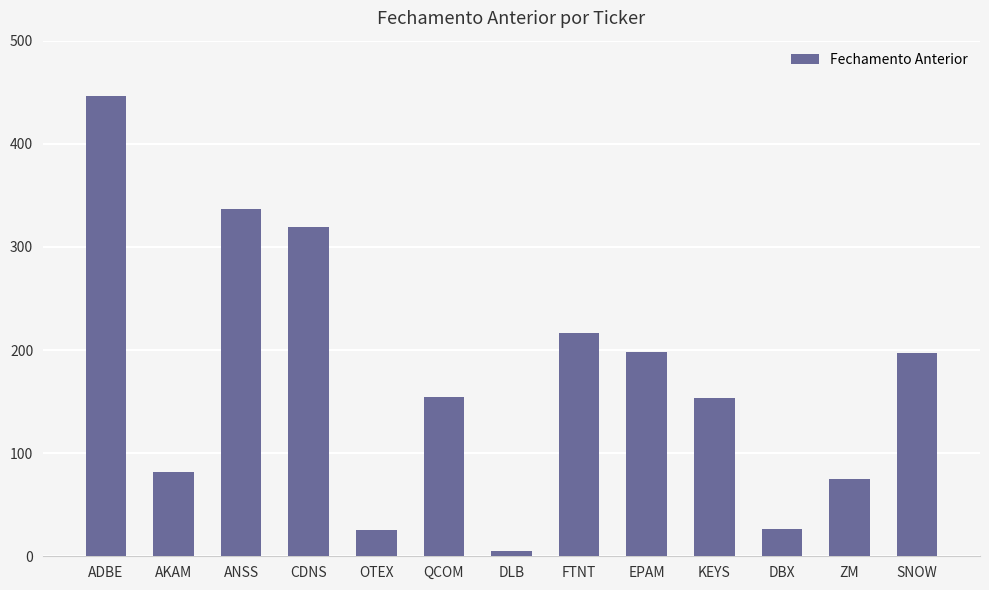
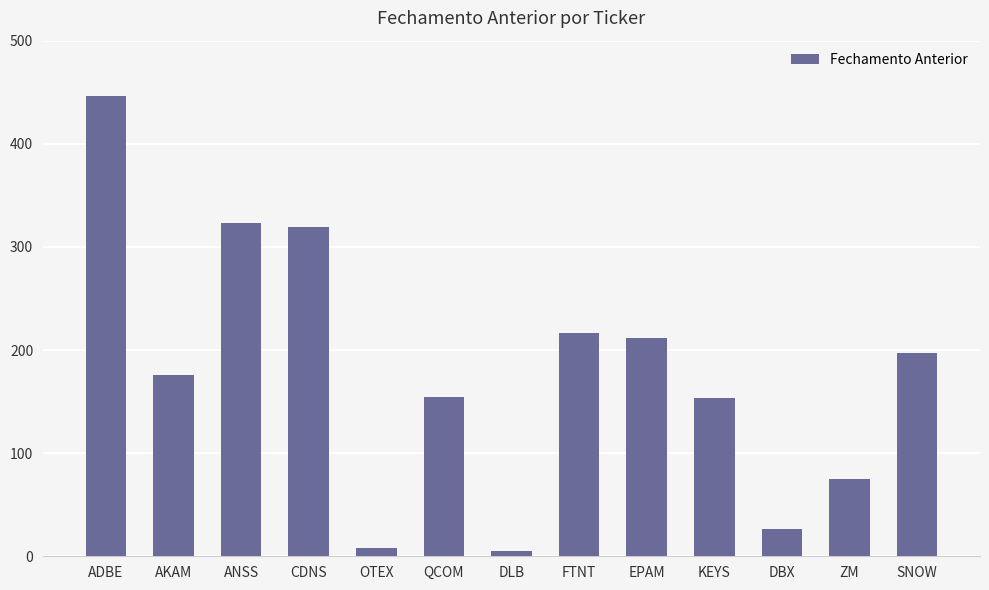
  {
    "ADBE": 446,
-   "AKAM": 82,
-   "ANSS": 336,
+   "AKAM": 175,
+   "ANSS": 323,
    "CDNS": 320,
-   "OTEX": 26,
+   "OTEX": 8,
    "QCOM": 154,
    "DLB": 5,
    "FTNT": 217,
-   "EPAM": 198,
+   "EPAM": 212,
    "KEYS": 153,
    "DBX": 26,
    "ZM": 75,
    "SNOW": 198
  }
